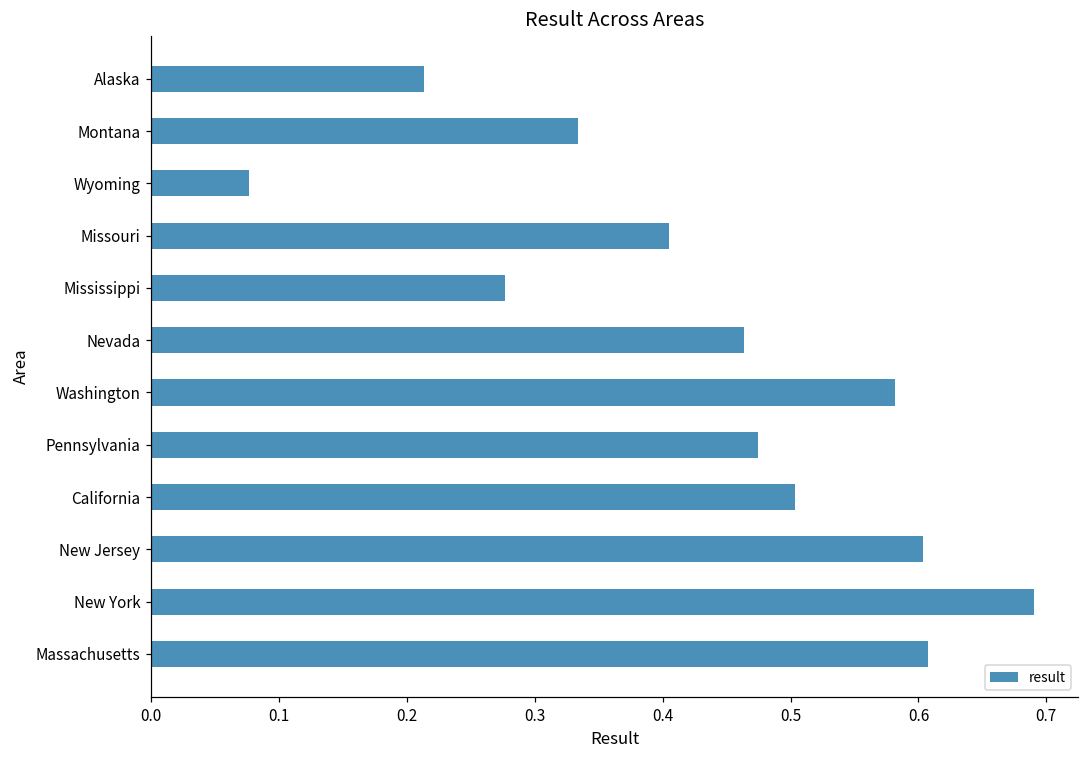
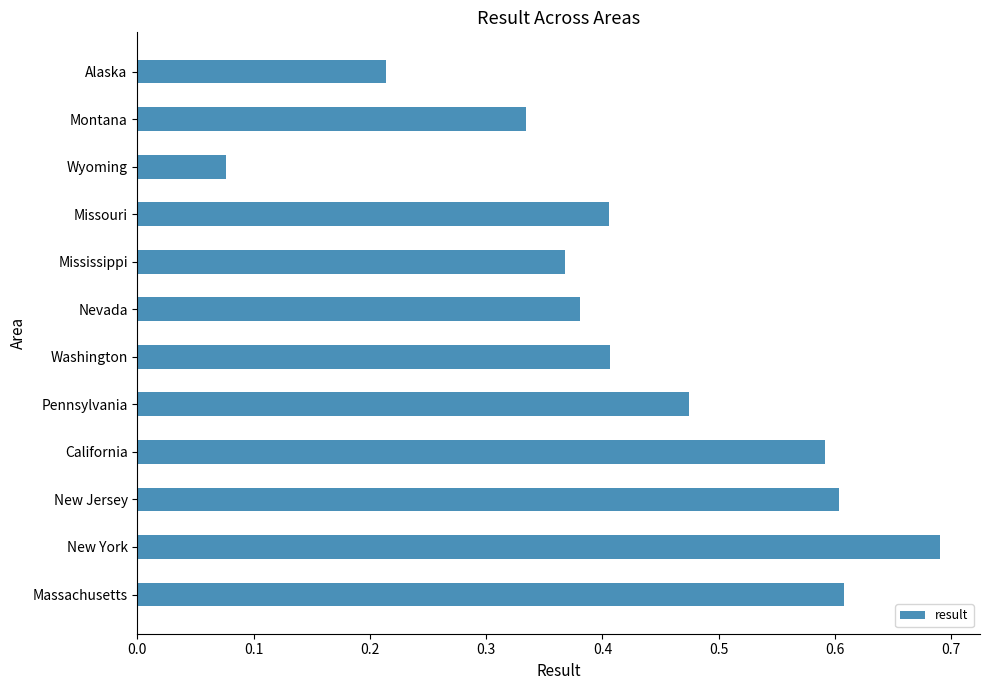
  {
    "Alaska": 0.214,
    "Montana": 0.334,
    "Wyoming": 0.076,
    "Missouri": 0.405,
-   "Mississippi": 0.276,
-   "Nevada": 0.463,
-   "Washington": 0.581,
+   "Mississippi": 0.368,
+   "Nevada": 0.381,
+   "Washington": 0.407,
    "Pennsylvania": 0.474,
-   "California": 0.503,
+   "California": 0.591,
    "New Jersey": 0.603,
    "New York": 0.690,
    "Massachusetts": 0.608
  }
